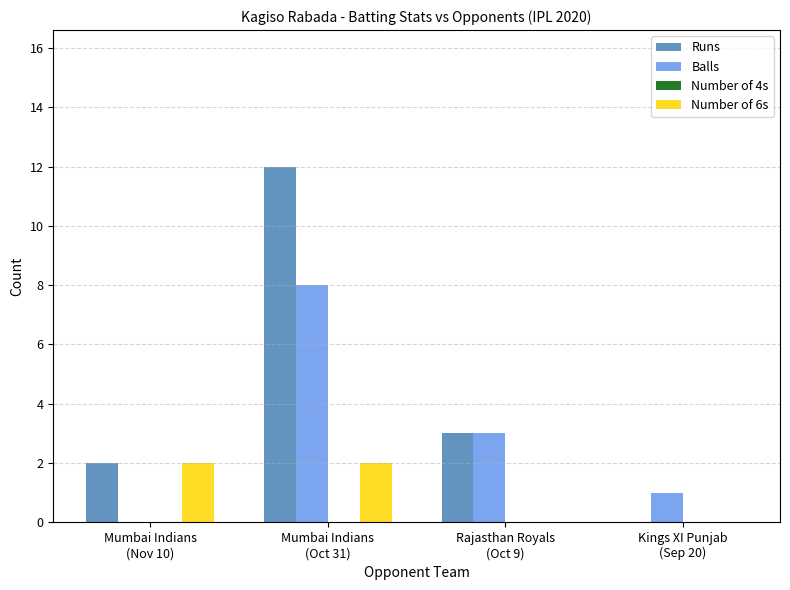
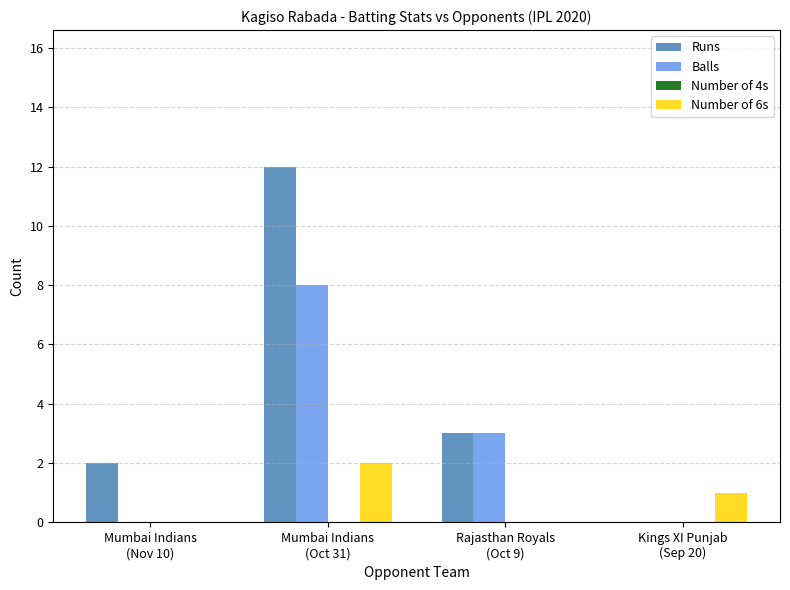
  {
    "Runs": {
      "Mumbai Indians (Nov 10)": 2,
      "Mumbai Indians (Oct 31)": 12,
      "Rajasthan Royals (Oct 9)": 3,
      "Kings XI Punjab (Sep 20)": 0
    },
    "Balls": {
      "Mumbai Indians (Nov 10)": 0,
      "Mumbai Indians (Oct 31)": 8,
      "Rajasthan Royals (Oct 9)": 3,
-     "Kings XI Punjab (Sep 20)": 1
+     "Kings XI Punjab (Sep 20)": 0
    },
    "Number of 4s": {
      "Mumbai Indians (Nov 10)": 0,
      "Mumbai Indians (Oct 31)": 0,
      "Rajasthan Royals (Oct 9)": 0,
      "Kings XI Punjab (Sep 20)": 0
    },
    "Number of 6s": {
-     "Mumbai Indians (Nov 10)": 2,
+     "Mumbai Indians (Nov 10)": 0,
      "Mumbai Indians (Oct 31)": 2,
      "Rajasthan Royals (Oct 9)": 0,
-     "Kings XI Punjab (Sep 20)": 0
+     "Kings XI Punjab (Sep 20)": 1
    }
  }
